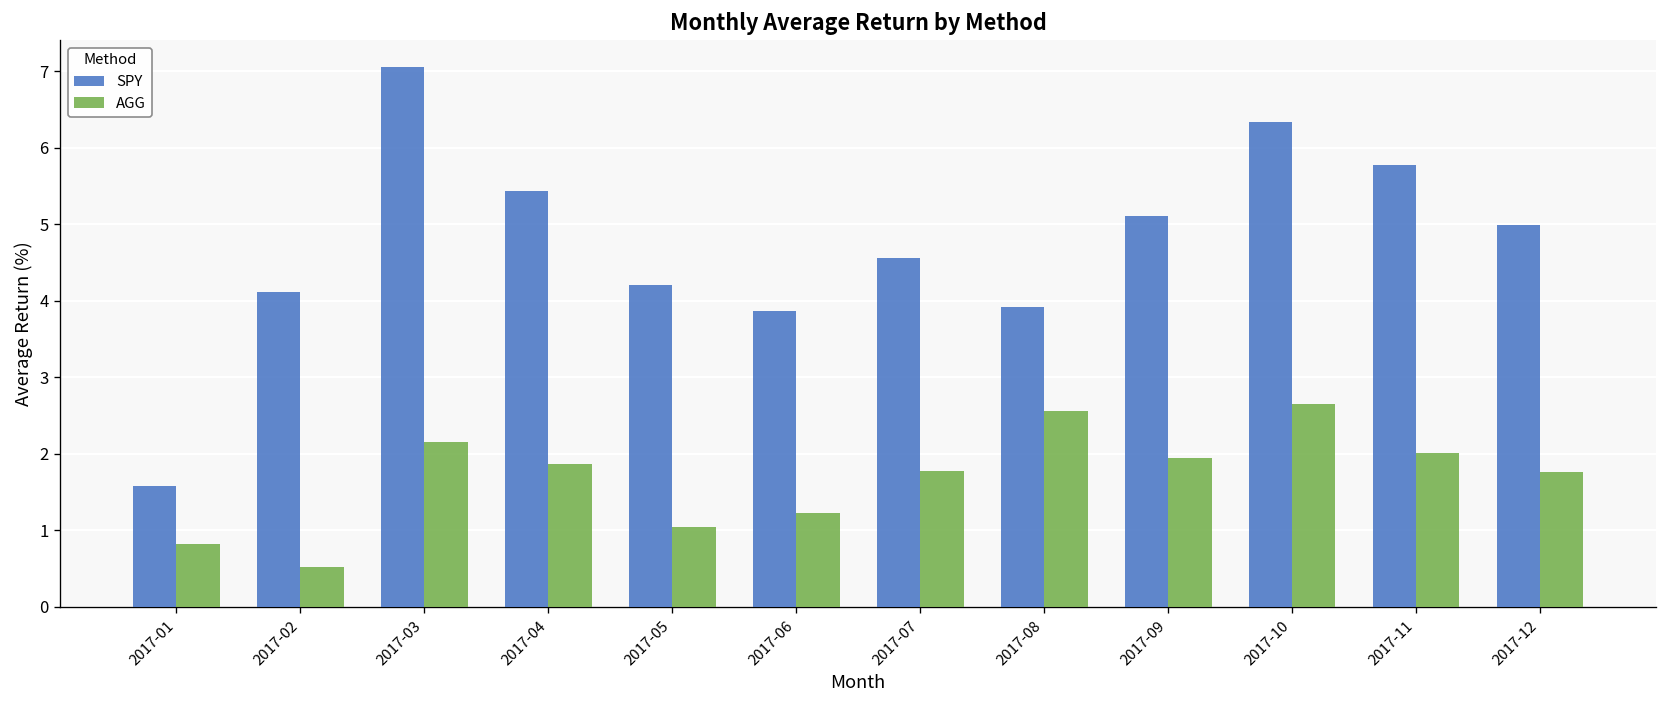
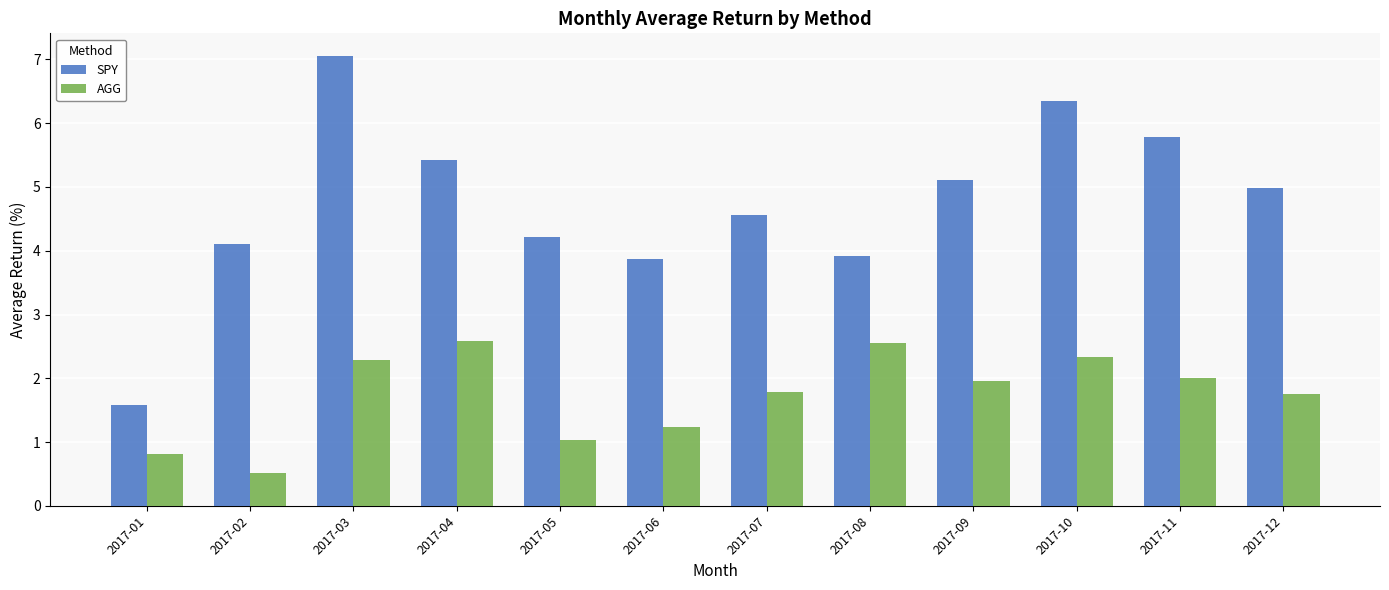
  {
    "SPY": {
      "2017-01": 1.6,
      "2017-02": 4.1,
      "2017-03": 7.1,
      "2017-04": 5.4,
      "2017-05": 4.2,
      "2017-06": 3.9,
      "2017-07": 4.6,
      "2017-08": 3.9,
      "2017-09": 5.1,
      "2017-10": 6.3,
      "2017-11": 5.8,
      "2017-12": 5.0
    },
    "AGG": {
      "2017-01": 0.8,
      "2017-02": 0.5,
-     "2017-03": 2.2,
-     "2017-04": 1.9,
+     "2017-03": 2.3,
+     "2017-04": 2.6,
      "2017-05": 1.0,
      "2017-06": 1.2,
      "2017-07": 1.8,
      "2017-08": 2.6,
      "2017-09": 2.0,
-     "2017-10": 2.7,
+     "2017-10": 2.3,
      "2017-11": 2.0,
      "2017-12": 1.8
    }
  }
